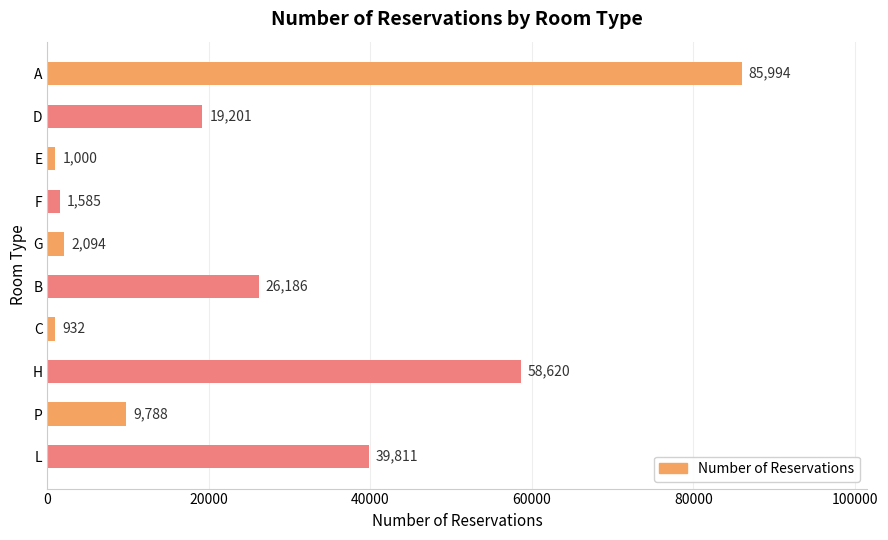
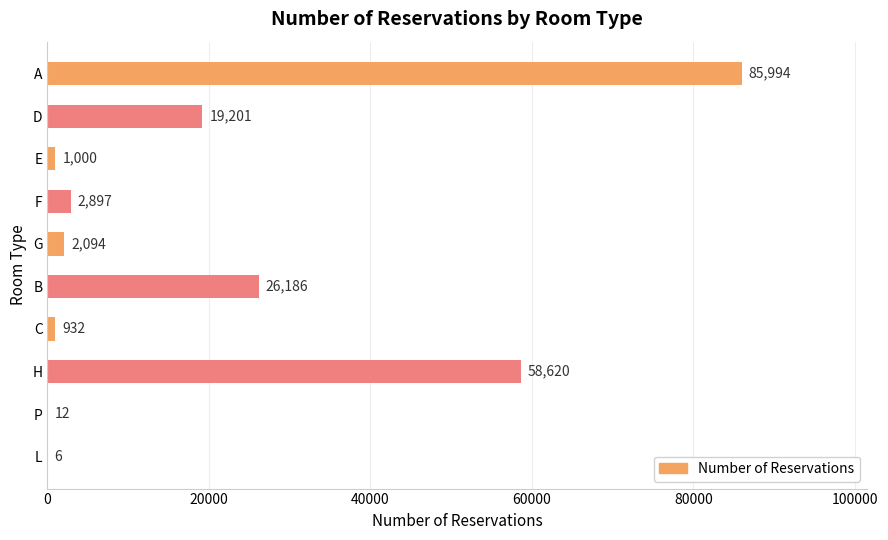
  {
    "A": "85,994",
    "D": "19,201",
    "E": "1,000",
-   "F": "1,585",
+   "F": "2,897",
    "G": "2,094",
    "B": "26,186",
    "C": "932",
    "H": "58,620",
-   "P": "9,788",
-   "L": "39,811"
+   "P": "12",
+   "L": "6"
  }
